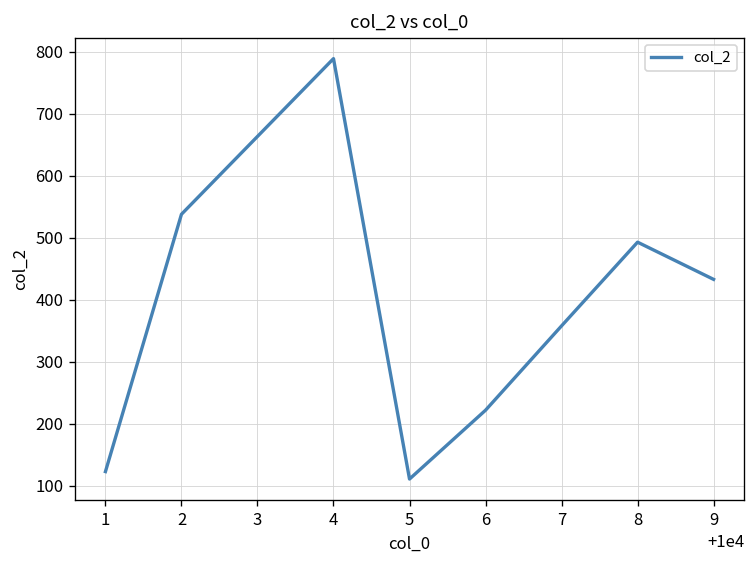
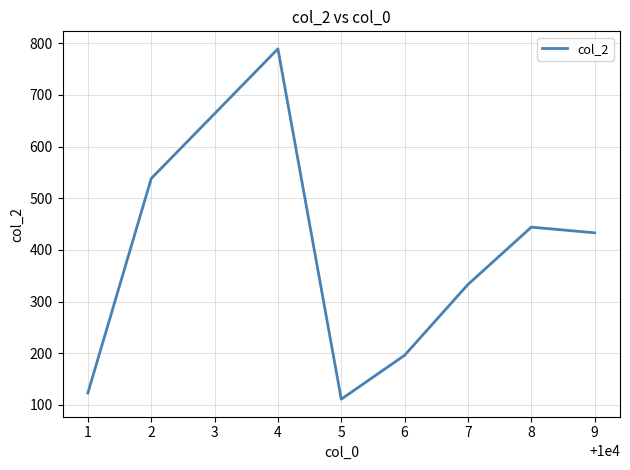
  {
    "1": 120,
    "2": 540,
    "4": 790,
    "5": 110,
-   "6": 220,
-   "7": 360,
-   "8": 490,
+   "6": 200,
+   "7": 330,
+   "8": 440,
    "9": 430
  }
